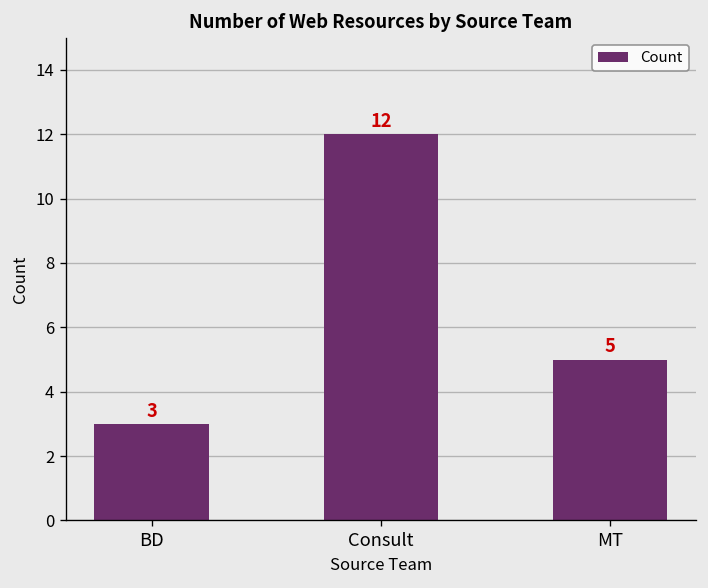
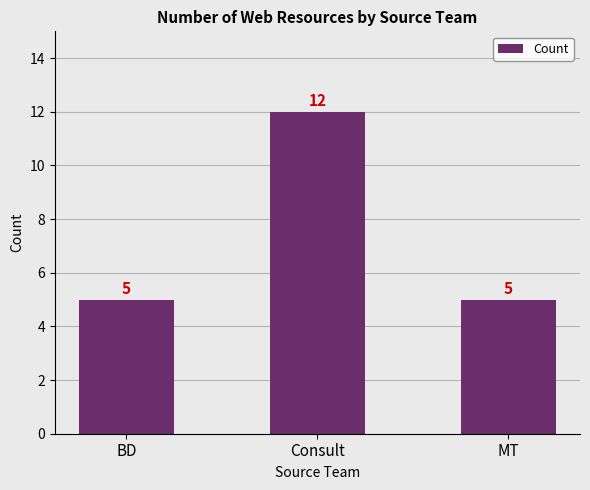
  {
-   "BD": 3,
+   "BD": 5,
    "Consult": 12,
    "MT": 5
  }
